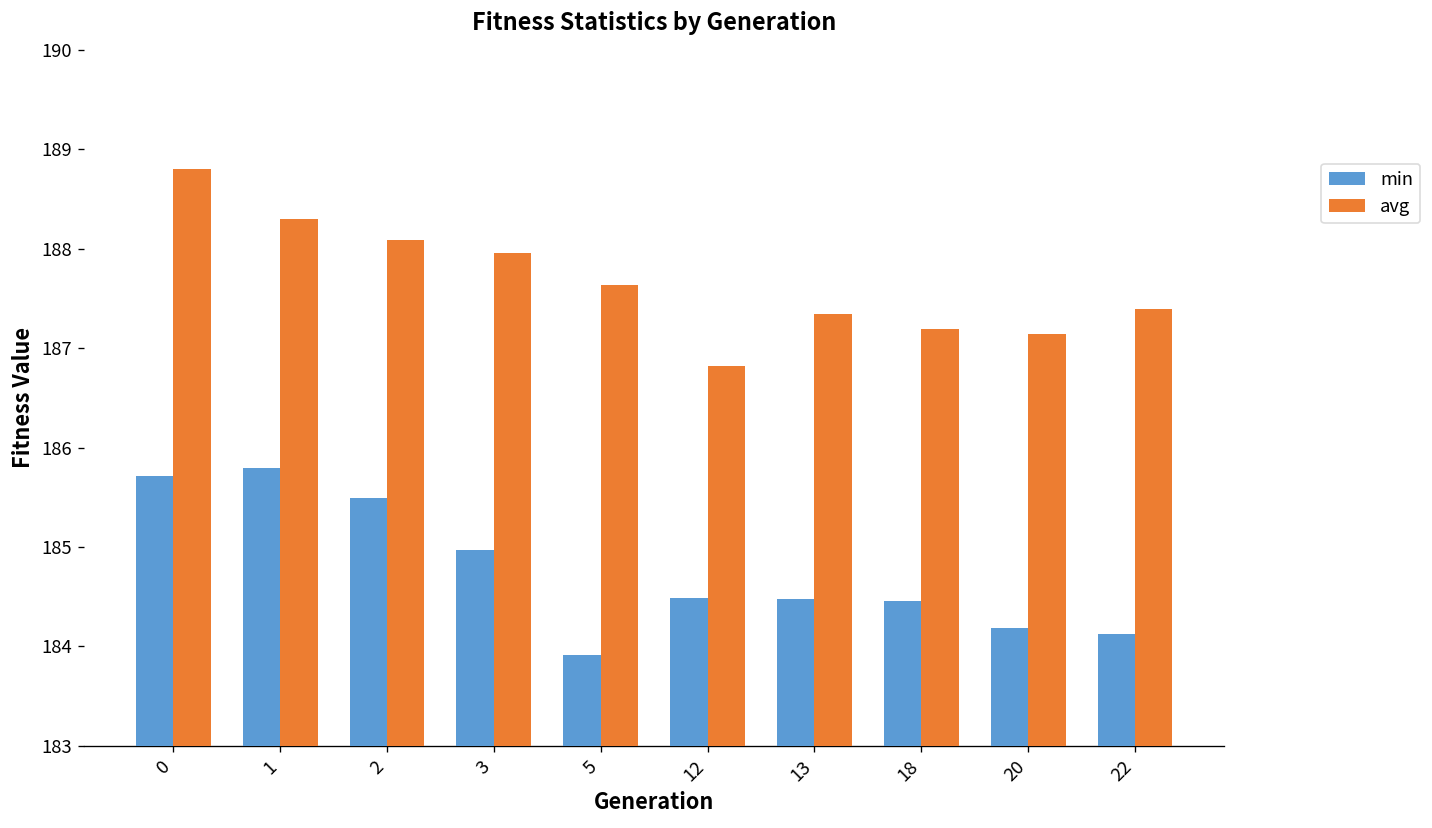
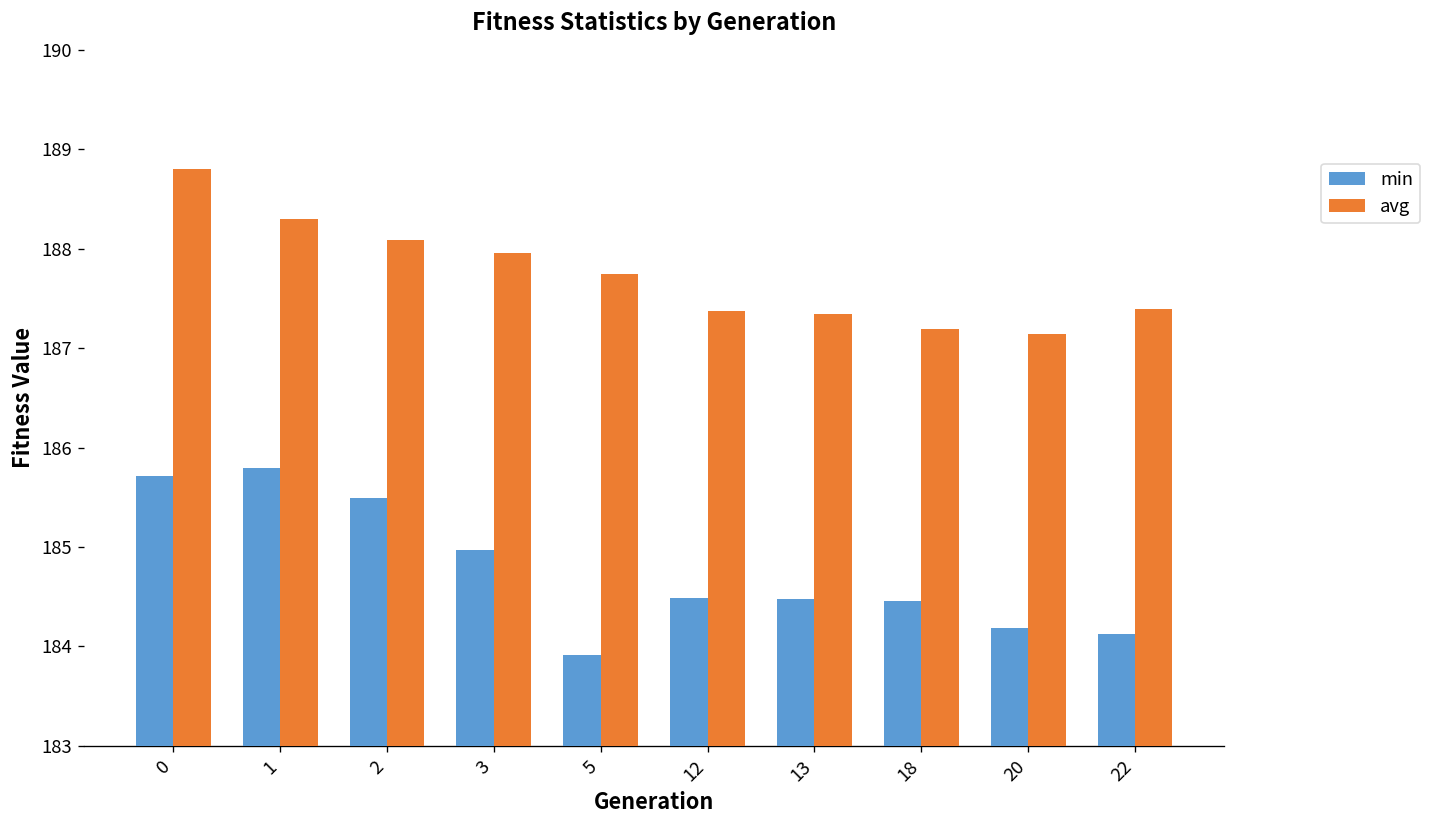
  {
    "min": {
      "0": 185.7,
      "1": 185.8,
      "2": 185.5,
      "3": 185.0,
      "5": 183.9,
      "12": 184.5,
      "13": 184.5,
      "18": 184.5,
      "20": 184.2,
      "22": 184.1
    },
    "avg": {
      "0": 188.8,
      "1": 188.3,
      "2": 188.1,
      "3": 188.0,
-     "5": 187.6,
-     "12": 186.8,
+     "5": 187.8,
+     "12": 187.4,
      "13": 187.3,
      "18": 187.2,
      "20": 187.1,
      "22": 187.4
    }
  }
